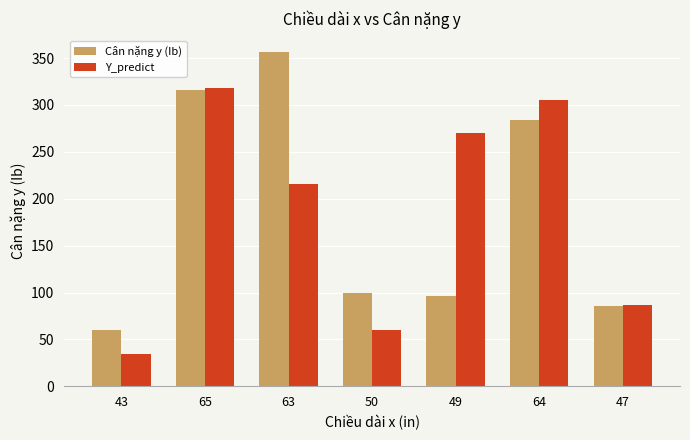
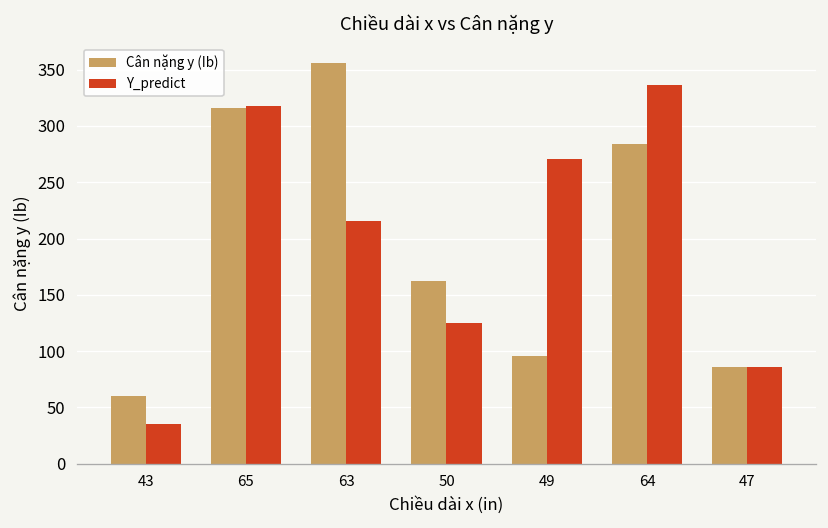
  {
    "Cân nặng y (Ib)": {
      "43": 60,
      "65": 320,
      "63": 360,
-     "50": 100,
+     "50": 160,
      "49": 100,
      "64": 280,
      "47": 90
    },
    "Y_predict": {
      "43": 30,
      "65": 320,
      "63": 220,
-     "50": 60,
+     "50": 120,
      "49": 270,
-     "64": 300,
+     "64": 340,
      "47": 90
    }
  }
